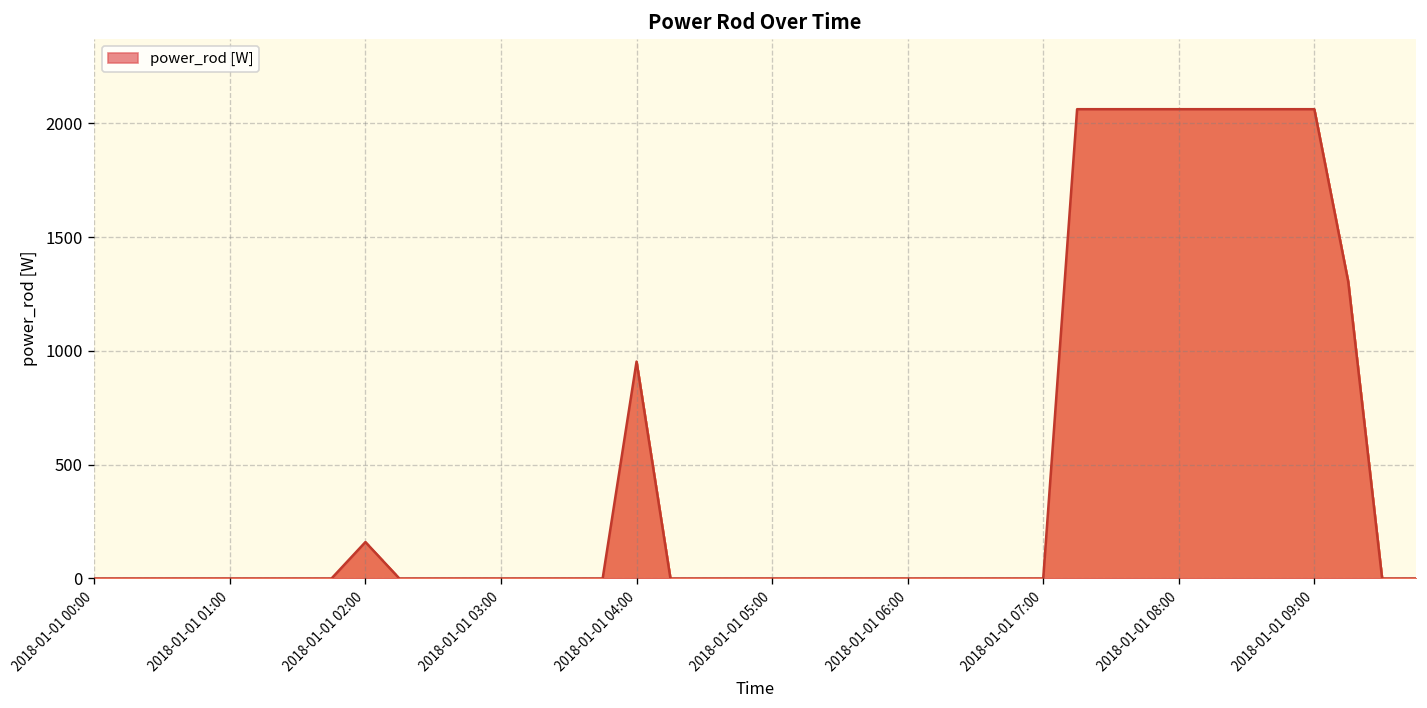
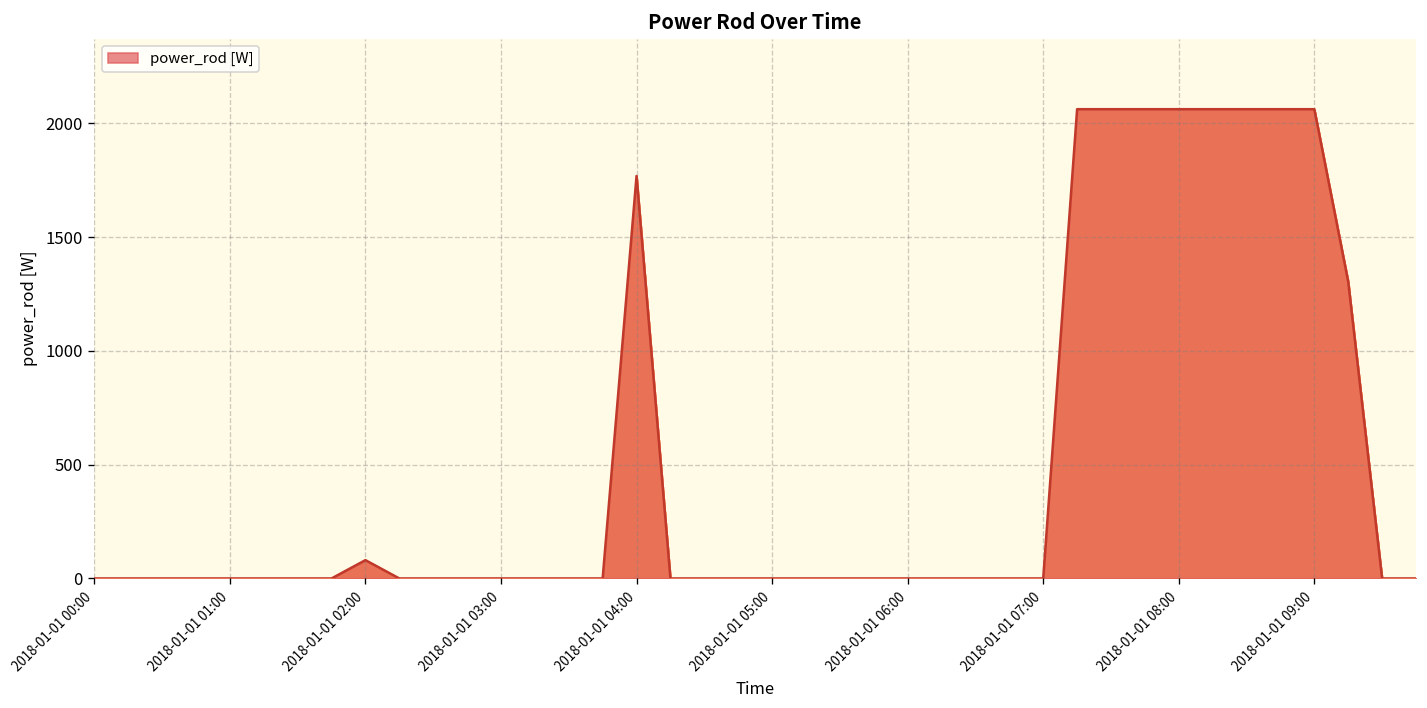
  {
    "2018-01-01 00:00": 0,
    "2018-01-01 01:00": 0,
-   "2018-01-01 02:00": 160,
+   "2018-01-01 02:00": 80,
    "2018-01-01 03:00": 0,
-   "2018-01-01 04:00": 950,
+   "2018-01-01 04:00": 1770,
    "2018-01-01 05:00": 0,
    "2018-01-01 06:00": 0,
    "2018-01-01 07:00": 0,
    "2018-01-01 08:00": 2060,
    "2018-01-01 09:00": 2060
  }
